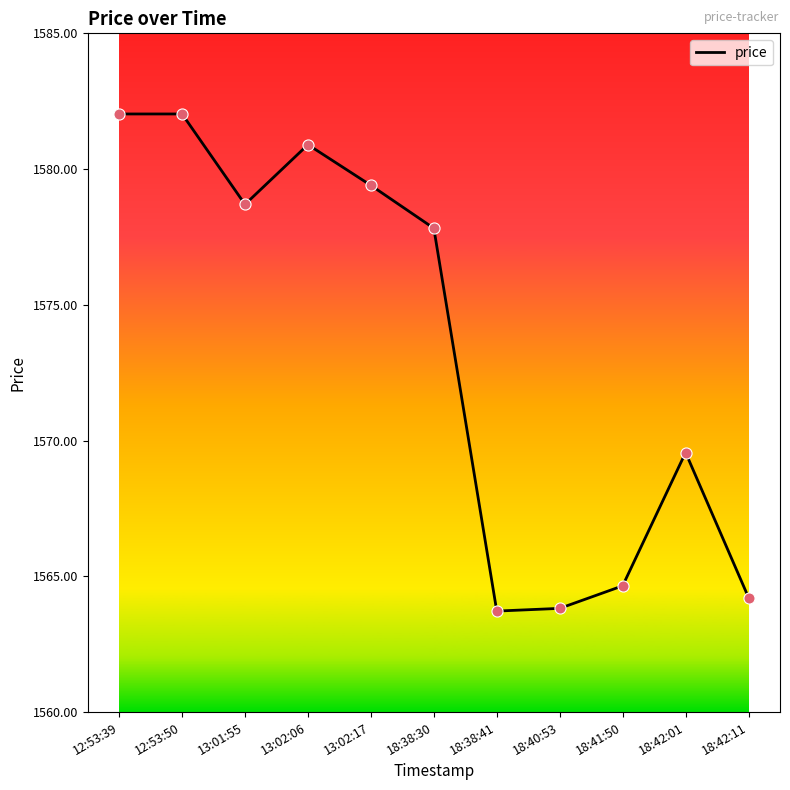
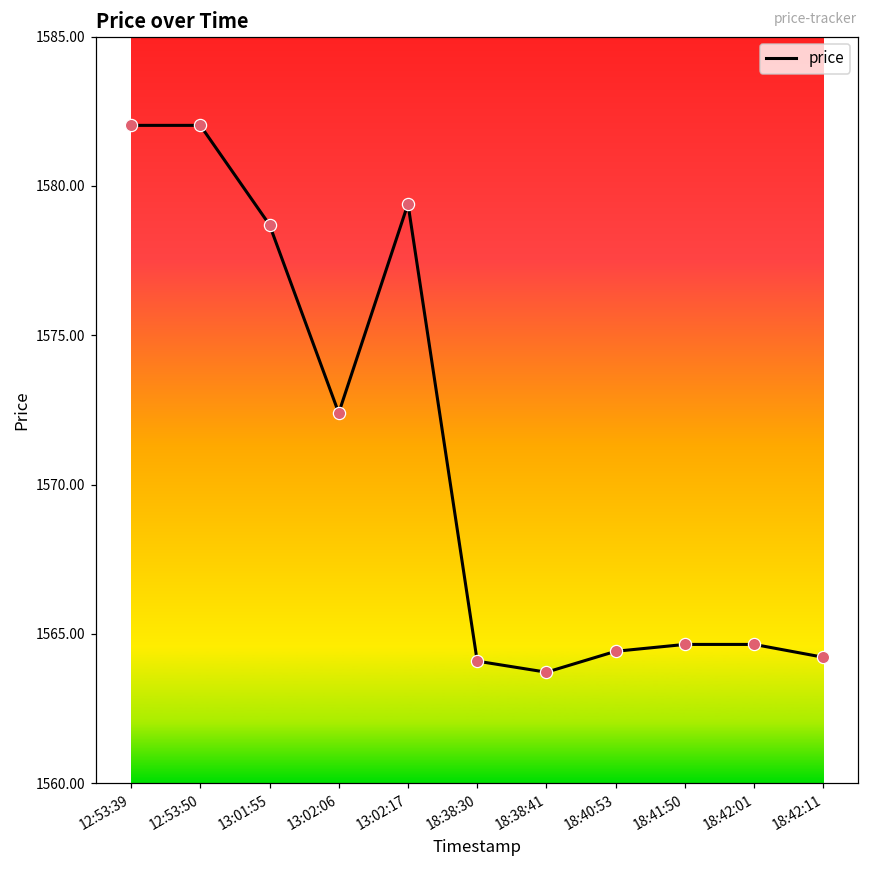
  {
    "12:53:39": 1582.0,
    "12:53:50": 1582.0,
    "13:01:55": 1578.7,
-   "13:02:06": 1580.9,
+   "13:02:06": 1572.4,
    "13:02:17": 1579.4,
-   "18:38:30": 1577.8,
+   "18:38:30": 1564.1,
    "18:38:41": 1563.7,
-   "18:40:53": 1563.8,
+   "18:40:53": 1564.4,
    "18:41:50": 1564.7,
-   "18:42:01": 1569.6,
+   "18:42:01": 1564.7,
    "18:42:11": 1564.2
  }
